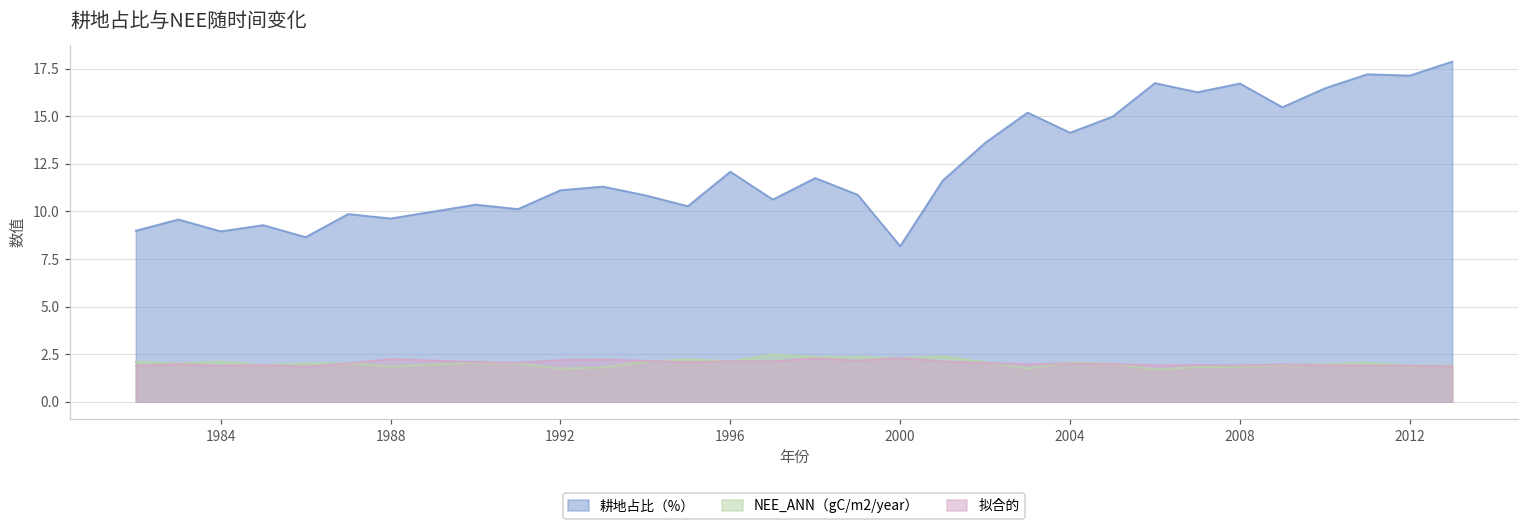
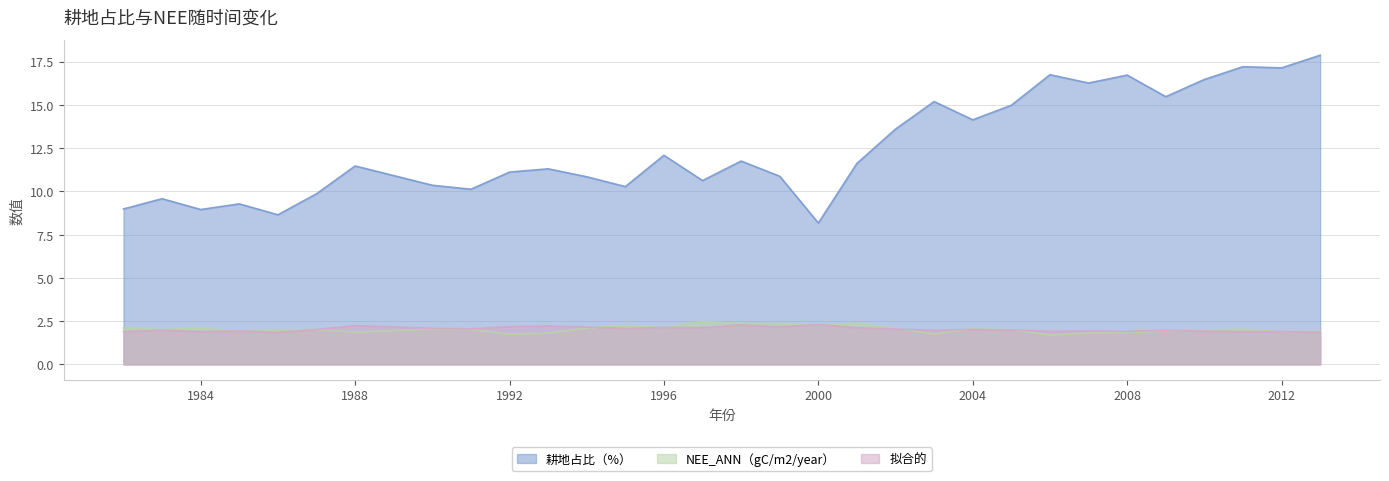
  {
    "耕地占比（%）": {
      "1984": 8.9,
-     "1988": 9.6,
+     "1988": 11.5,
      "1992": 11.1,
      "1996": 12.1,
      "2000": 8.2,
      "2004": 14.1,
      "2008": 16.7,
      "2012": 17.1
    }
  }
